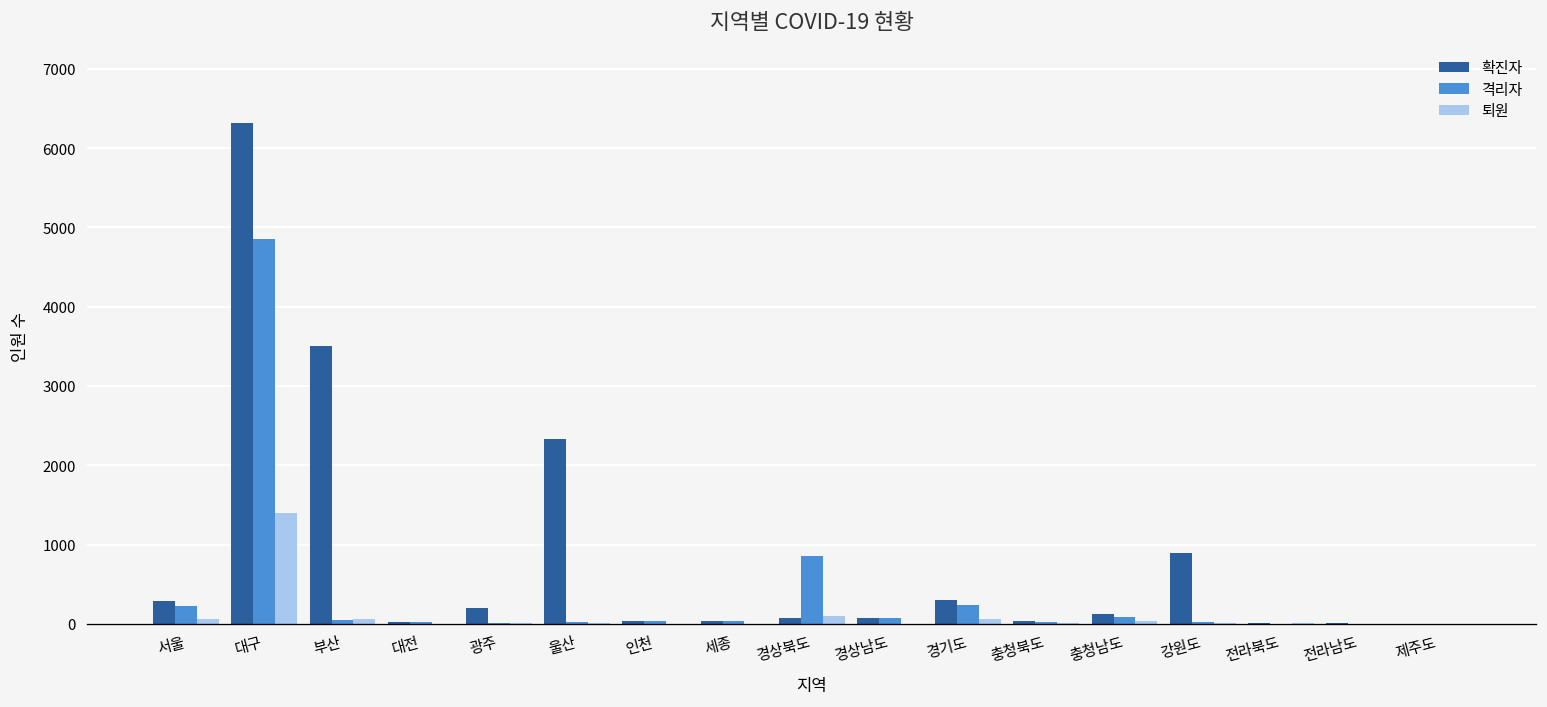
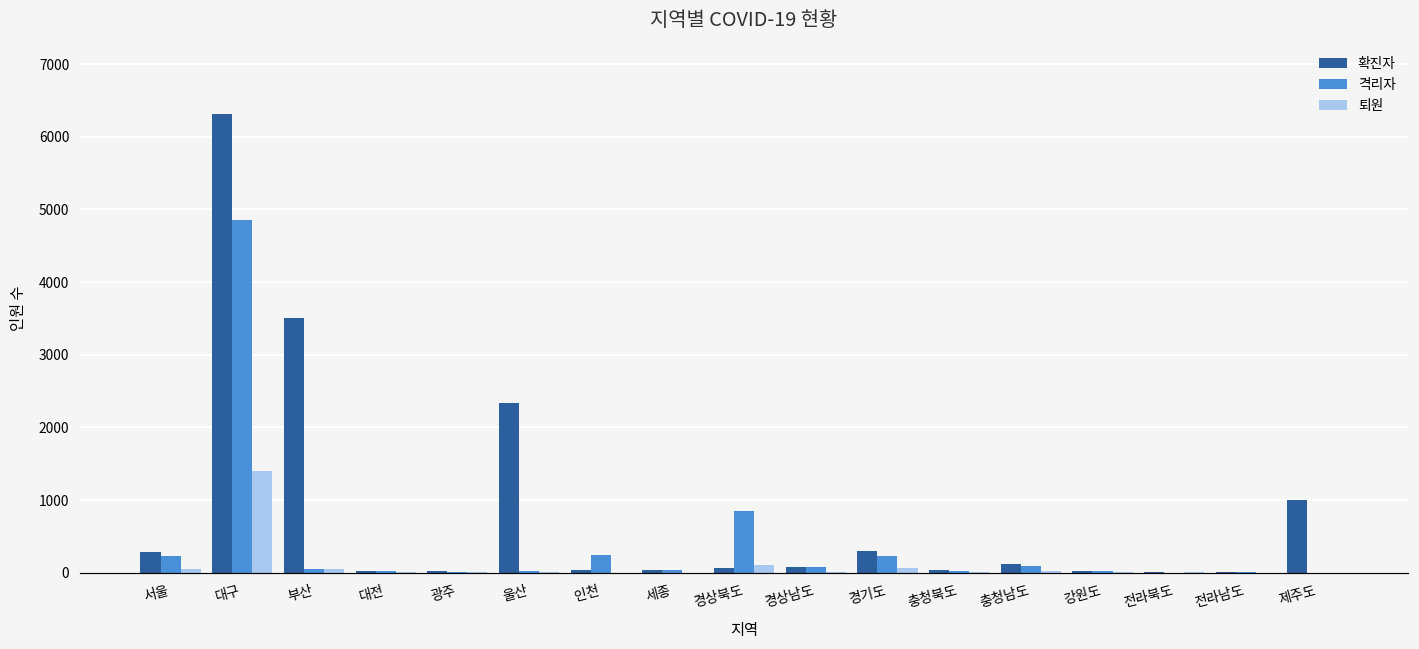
  {
    "확진자": {
      "서울": 300,
      "대구": 6300,
      "부산": 3500,
-     "광주": 200,
+     "광주": 0,
      "울산": 2300,
      "세종": 0,
      "경상북도": 100,
      "경상남도": 100,
      "경기도": 300,
      "충청남도": 100,
-     "강원도": 900,
-     "제주도": 0
+     "강원도": 0,
+     "제주도": 1000
    },
    "격리자": {
      "서울": 200,
      "대구": 4900,
      "부산": 0,
-     "인천": 0,
+     "인천": 200,
      "세종": 0,
      "경상북도": 900,
      "경상남도": 100,
      "경기도": 200,
      "충청남도": 100
    },
    "퇴원": {
      "서울": 100,
      "대구": 1400,
      "부산": 100,
      "세종": 0,
      "경상북도": 100,
      "경기도": 100
    }
  }
